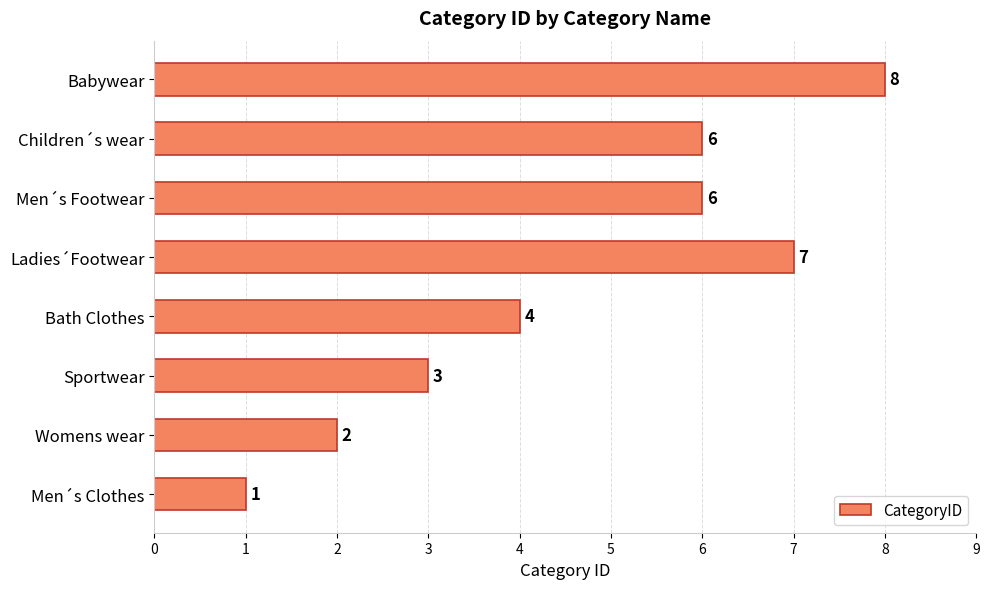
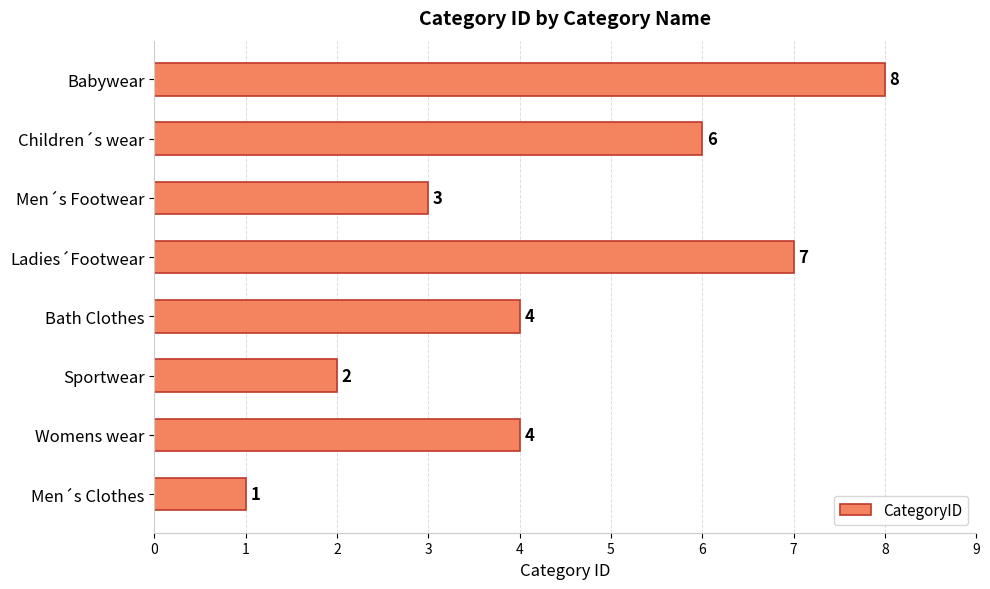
  {
    "Babywear": 8,
    "Children´s wear": 6,
-   "Men´s Footwear": 6,
+   "Men´s Footwear": 3,
    "Ladies´Footwear": 7,
    "Bath Clothes": 4,
-   "Sportwear": 3,
-   "Womens wear": 2,
+   "Sportwear": 2,
+   "Womens wear": 4,
    "Men´s Clothes": 1
  }
